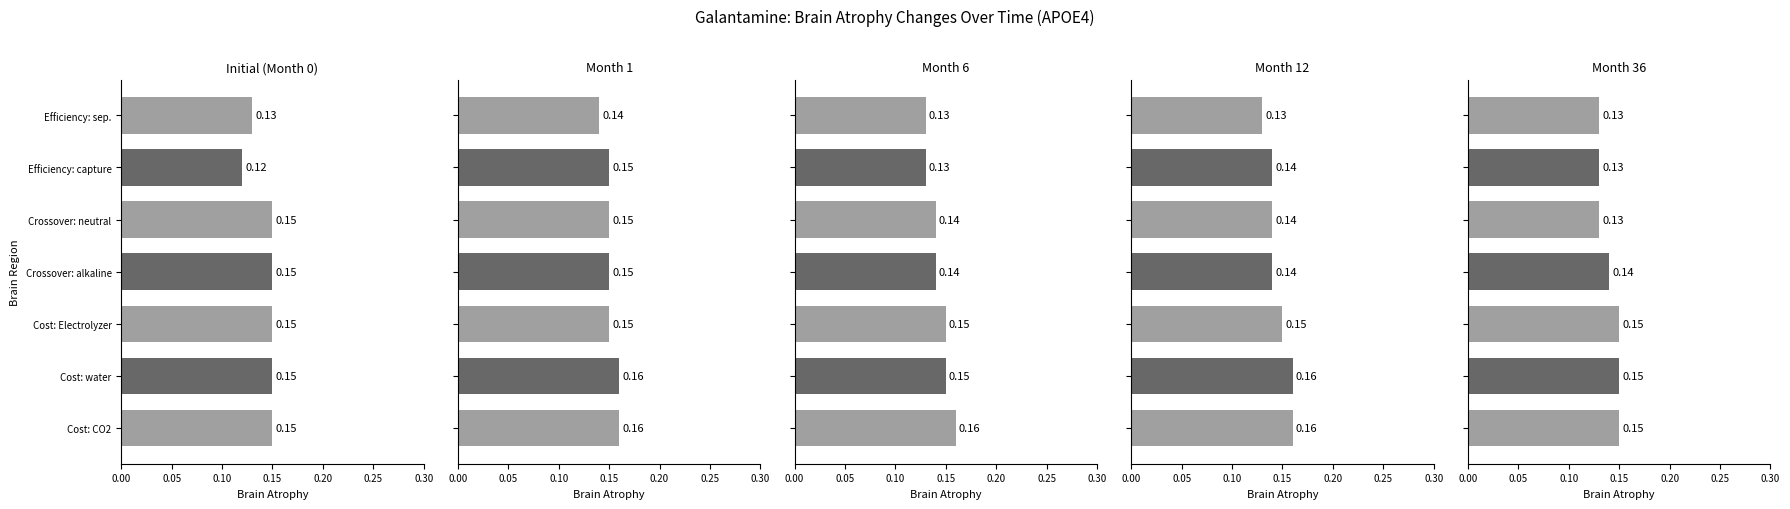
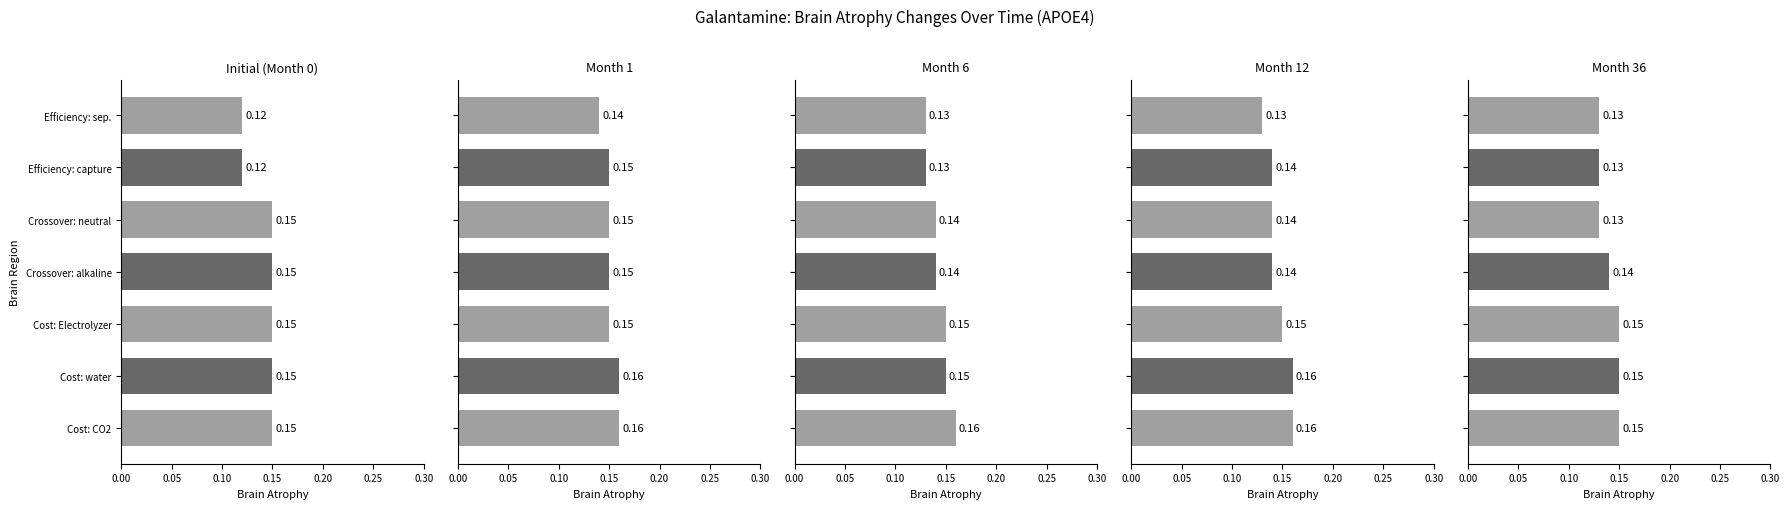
  {
    "Initial (Month 0)": {
-     "Efficiency: sep.": 0.13,
+     "Efficiency: sep.": 0.12,
      "Efficiency: capture": 0.12,
      "Crossover: neutral": 0.15,
      "Crossover: alkaline": 0.15,
      "Cost: Electrolyzer": 0.15,
      "Cost: water": 0.15,
      "Cost: CO2": 0.15
    }
  }
